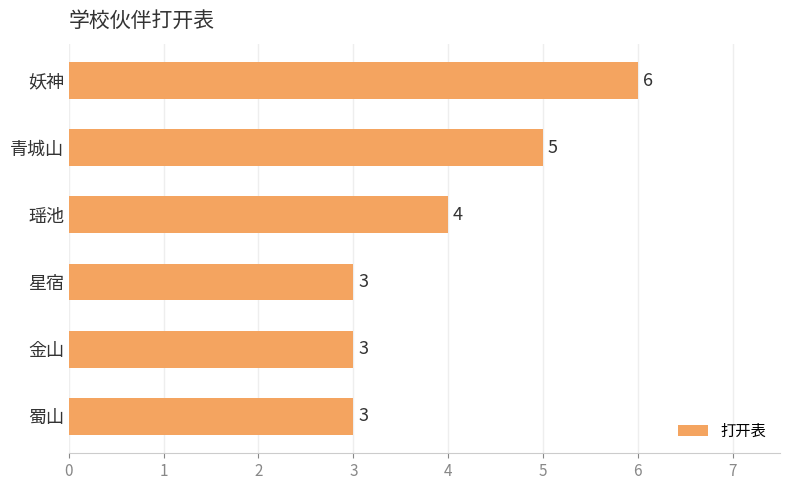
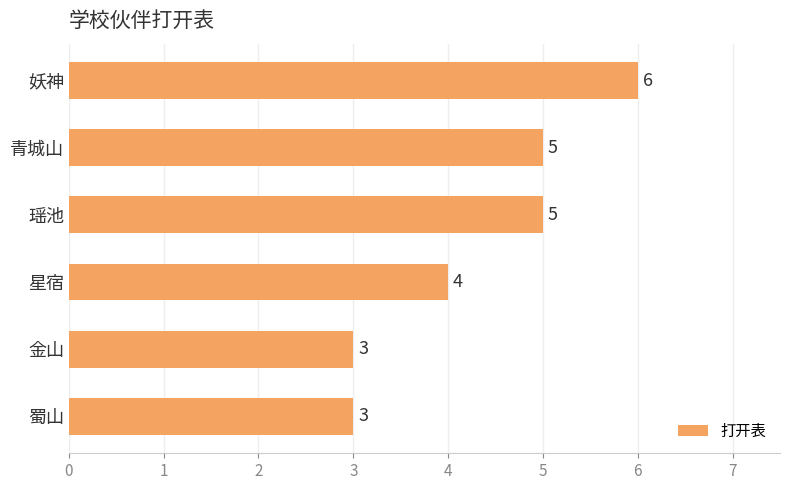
  {
    "妖神": 6,
    "青城山": 5,
-   "瑶池": 4,
-   "星宿": 3,
+   "瑶池": 5,
+   "星宿": 4,
    "金山": 3,
    "蜀山": 3
  }
